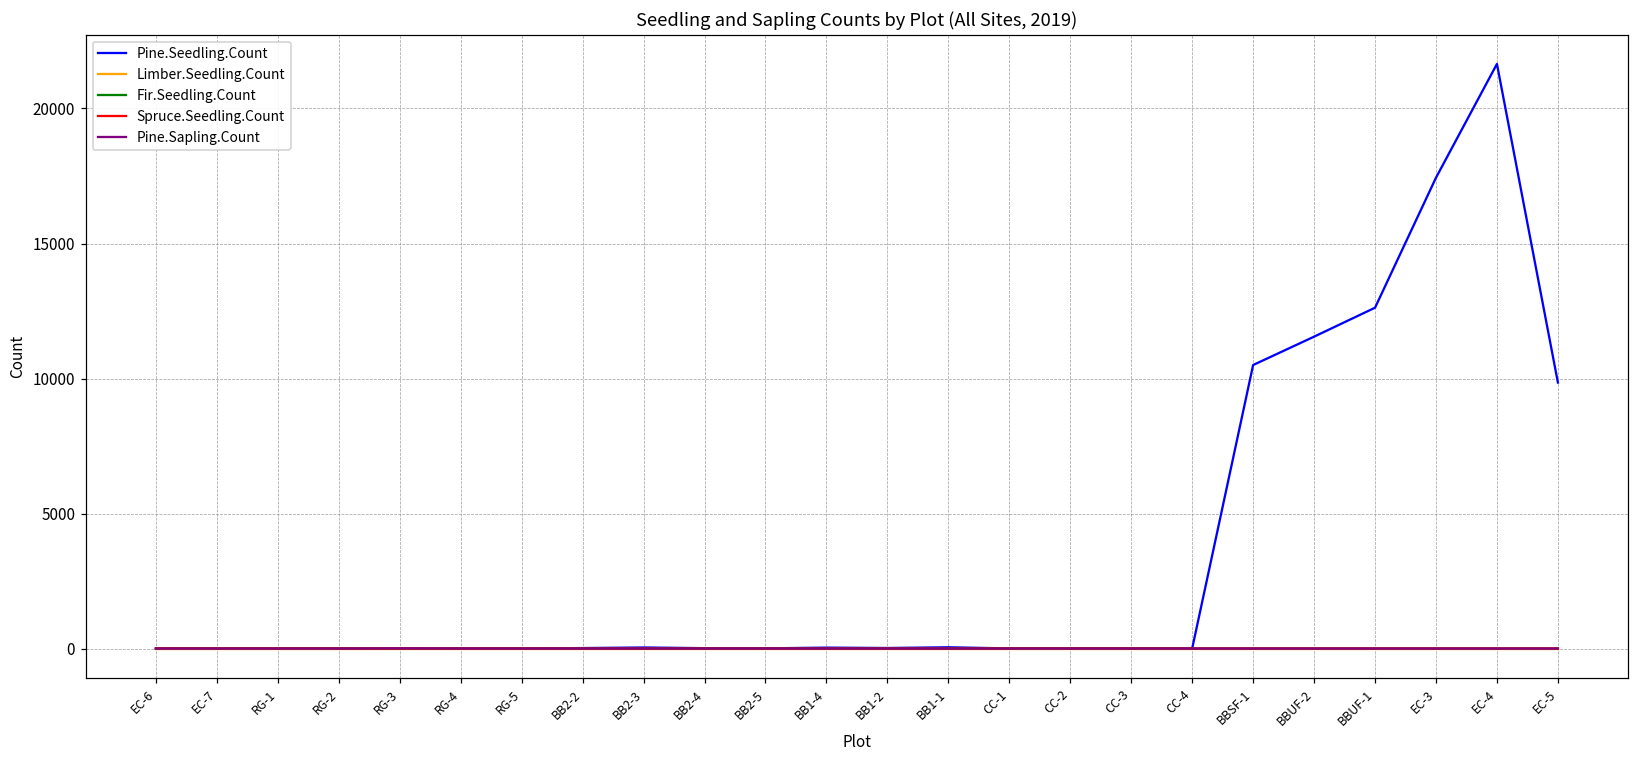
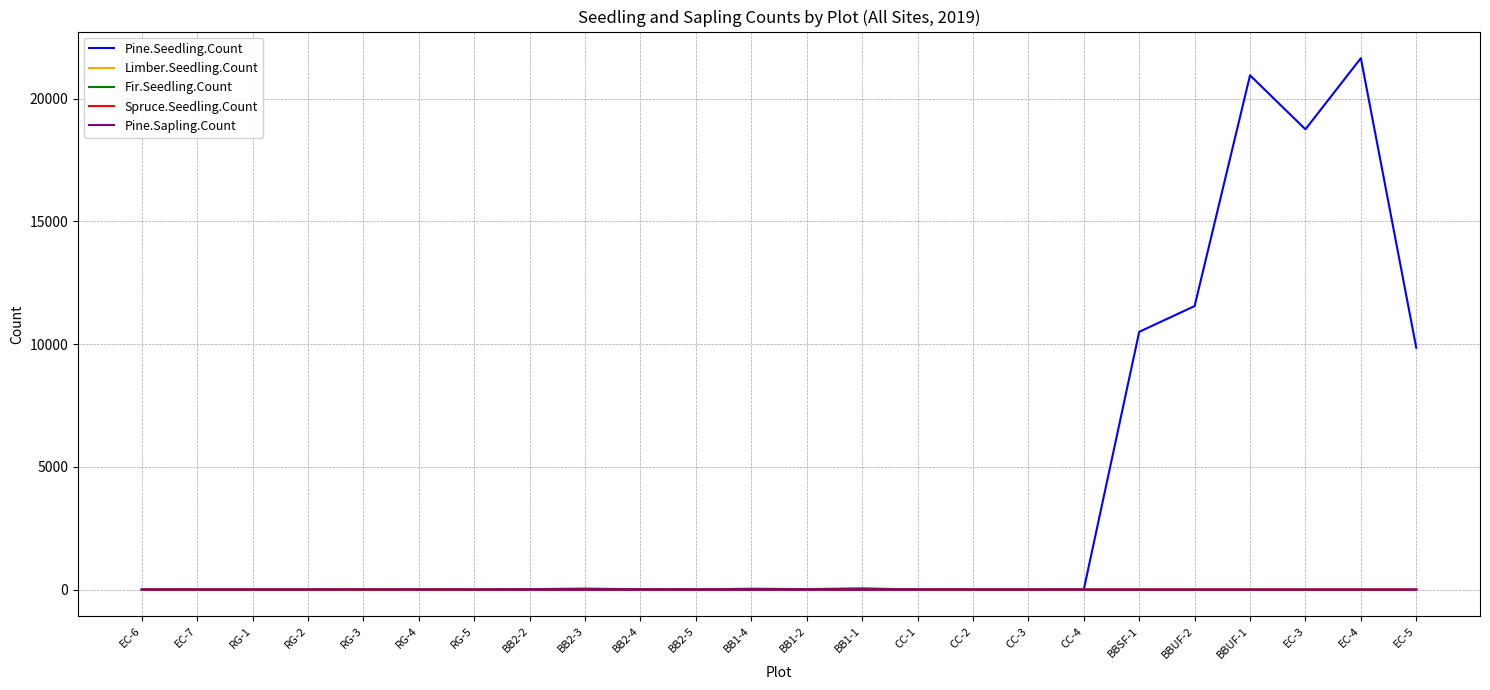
  {
    "Pine.Seedling.Count": {
      "BBSF-1": 10500,
      "BBUF-2": 11600,
-     "BBUF-1": 12600,
-     "EC-3": 17400,
+     "BBUF-1": 21000,
+     "EC-3": 18800,
      "EC-4": 21700,
      "EC-5": 9900
    },
    "Pine.Sapling.Count": {
      "BBSF-1": 0,
      "BBUF-2": 0,
      "BBUF-1": 0,
      "EC-3": 0,
      "EC-4": 0,
      "EC-5": 0
    }
  }
